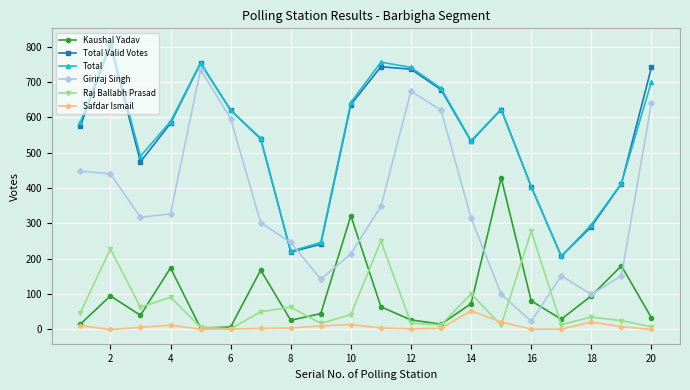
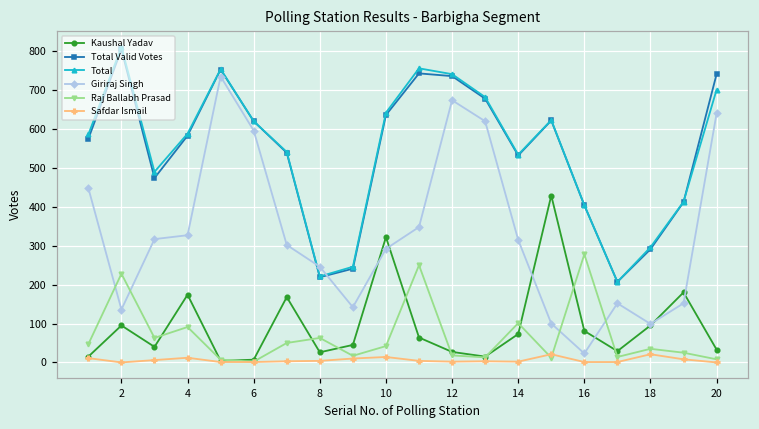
  {
    "Kaushal Yadav": {
      "2": 100,
      "4": 170,
      "8": 30,
      "10": 320,
      "12": 30,
      "14": 70,
      "16": 80,
      "20": 30
    },
    "Total Valid Votes": {
      "20": 740
    },
    "Total": {
      "20": 700
    },
    "Giriraj Singh": {
-     "2": 440,
+     "2": 140,
      "4": 330,
      "6": 600,
      "8": 250,
-     "10": 210,
+     "10": 290,
      "12": 670,
      "14": 320,
      "16": 20,
      "20": 640
    },
    "Raj Ballabh Prasad": {
      "2": 230,
      "4": 90,
      "8": 60,
      "10": 40,
      "12": 20,
      "14": 100,
      "16": 280,
      "18": 40,
      "20": 10
    },
    "Safdar Ismail": {
      "2": 0,
      "4": 10,
      "8": 0,
      "10": 10,
      "12": 0,
-     "14": 50,
+     "14": 0,
      "16": 0,
      "18": 20,
      "20": 0
    }
  }
